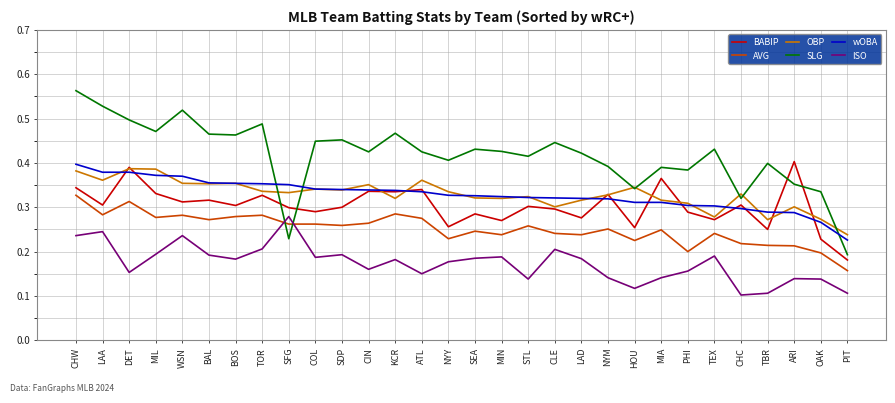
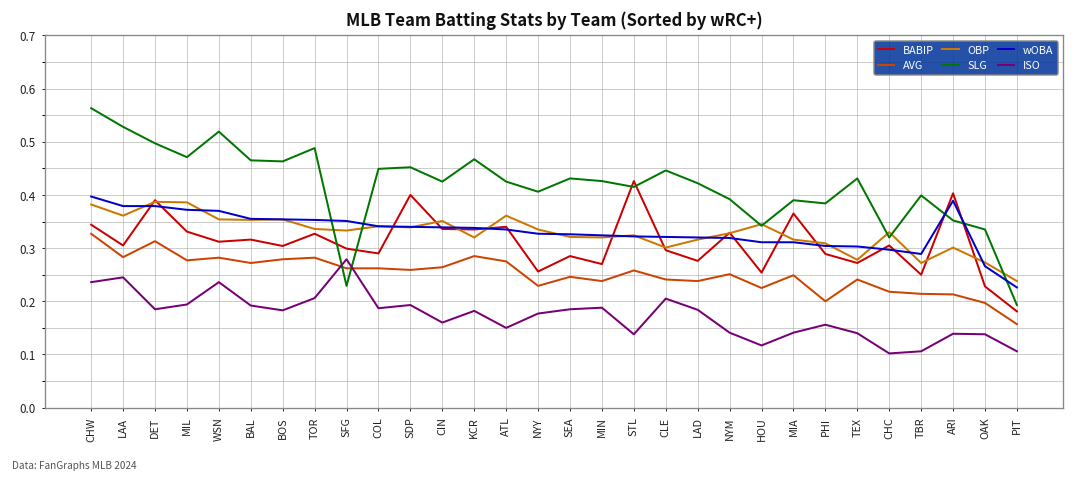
  {
    "BABIP": {
      "CHW": 0.34,
      "LAA": 0.31,
      "MIL": 0.33,
      "WSN": 0.31,
      "BAL": 0.32,
      "BOS": 0.30,
      "TOR": 0.33,
      "SFG": 0.30,
      "COL": 0.29,
-     "SDP": 0.3,
+     "SDP": 0.4,
      "NYY": 0.26,
      "SEA": 0.29,
      "MIN": 0.27,
-     "STL": 0.30,
+     "STL": 0.43,
      "LAD": 0.28,
      "HOU": 0.25,
      "MIA": 0.37,
      "PHI": 0.29,
      "TEX": 0.27,
      "CHC": 0.31,
      "TBR": 0.25,
      "ARI": 0.40,
      "OAK": 0.23,
      "PIT": 0.18
    },
    "SLG": {
      "CHW": 0.56,
      "LAA": 0.53,
      "DET": 0.50,
      "MIL": 0.47,
      "WSN": 0.52,
      "BAL": 0.47,
      "BOS": 0.46,
      "TOR": 0.49,
      "SFG": 0.23,
      "COL": 0.45,
      "SDP": 0.45,
      "CIN": 0.43,
      "KCR": 0.47,
      "ATL": 0.43,
      "NYY": 0.41,
      "SEA": 0.43,
      "MIN": 0.43,
      "STL": 0.42,
      "CLE": 0.45,
      "LAD": 0.42,
      "NYM": 0.39,
      "MIA": 0.39,
      "PHI": 0.38,
      "TEX": 0.43,
      "CHC": 0.32,
      "TBR": 0.40,
      "ARI": 0.35,
      "OAK": 0.34,
      "PIT": 0.19
    },
    "wOBA": {
      "CHW": 0.40,
      "LAA": 0.38,
      "DET": 0.38,
      "MIL": 0.37,
      "WSN": 0.37,
      "TOR": 0.35,
      "SFG": 0.35,
      "NYY": 0.33,
      "CLE": 0.32,
      "NYM": 0.32,
      "HOU": 0.31,
      "TEX": 0.30,
      "CHC": 0.30,
      "TBR": 0.29,
-     "ARI": 0.29,
+     "ARI": 0.39,
      "OAK": 0.27,
      "PIT": 0.23
    },
    "ISO": {
      "CHW": 0.24,
      "LAA": 0.25,
-     "DET": 0.15,
+     "DET": 0.19,
      "MIL": 0.19,
      "WSN": 0.24,
      "BAL": 0.19,
      "BOS": 0.18,
      "TOR": 0.21,
      "SFG": 0.28,
      "COL": 0.19,
      "SDP": 0.19,
      "CIN": 0.16,
      "KCR": 0.18,
      "ATL": 0.15,
      "NYY": 0.18,
      "SEA": 0.19,
      "MIN": 0.19,
      "STL": 0.14,
      "CLE": 0.21,
      "LAD": 0.18,
      "NYM": 0.14,
      "HOU": 0.12,
      "MIA": 0.14,
      "PHI": 0.16,
-     "TEX": 0.19,
+     "TEX": 0.14,
      "CHC": 0.10,
      "TBR": 0.11,
      "ARI": 0.14,
      "OAK": 0.14,
      "PIT": 0.11
    }
  }
